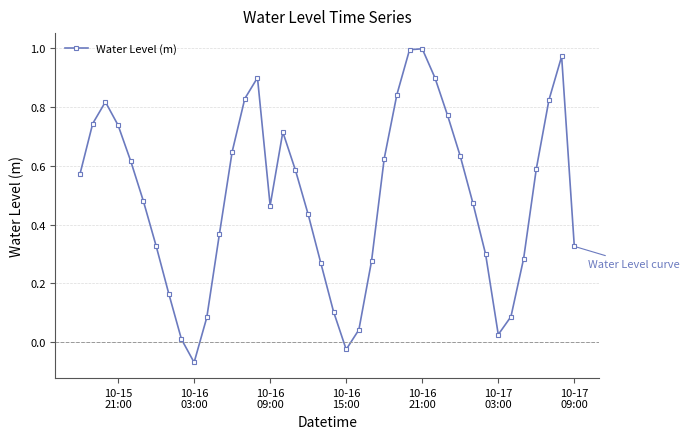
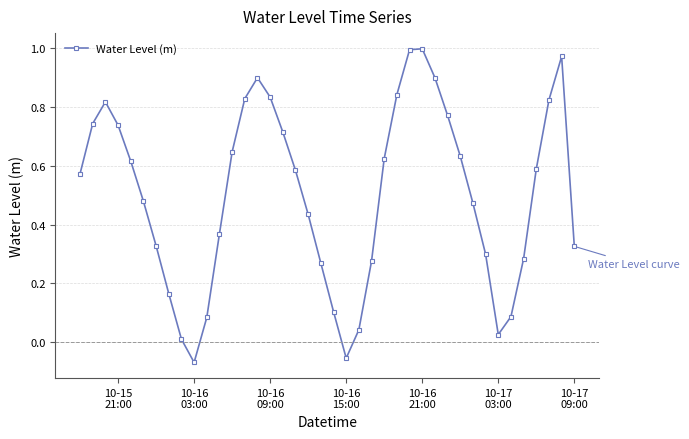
  {
    "10-15 21:00": 0.74,
    "10-16 03:00": -0.07,
-   "10-16 09:00": 0.46,
-   "10-16 15:00": -0.02,
+   "10-16 09:00": 0.83,
+   "10-16 15:00": -0.05,
    "10-16 21:00": 1.00,
    "10-17 03:00": 0.03,
    "10-17 09:00": 0.33
  }
